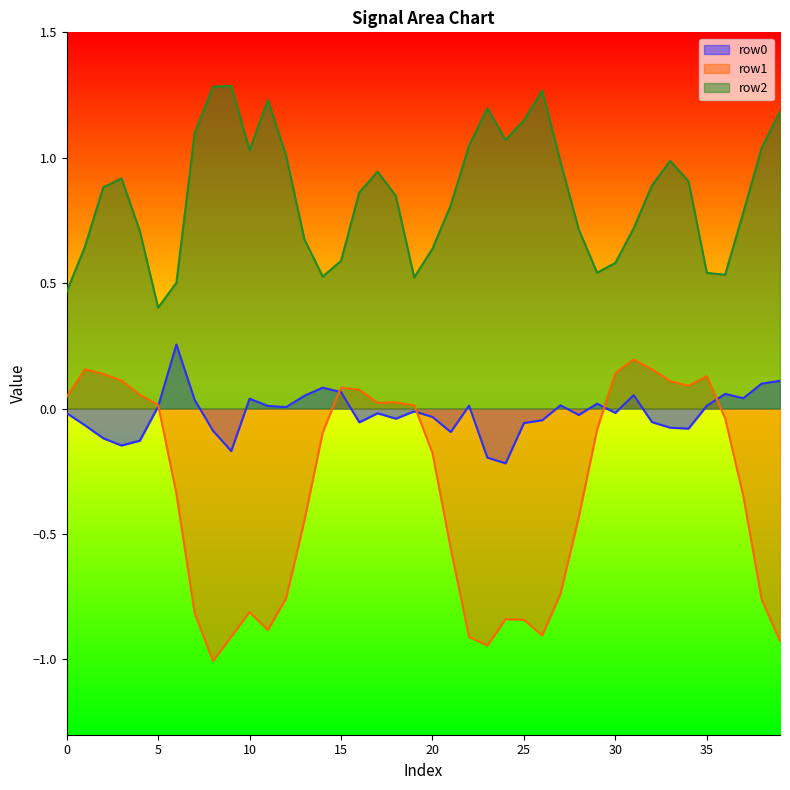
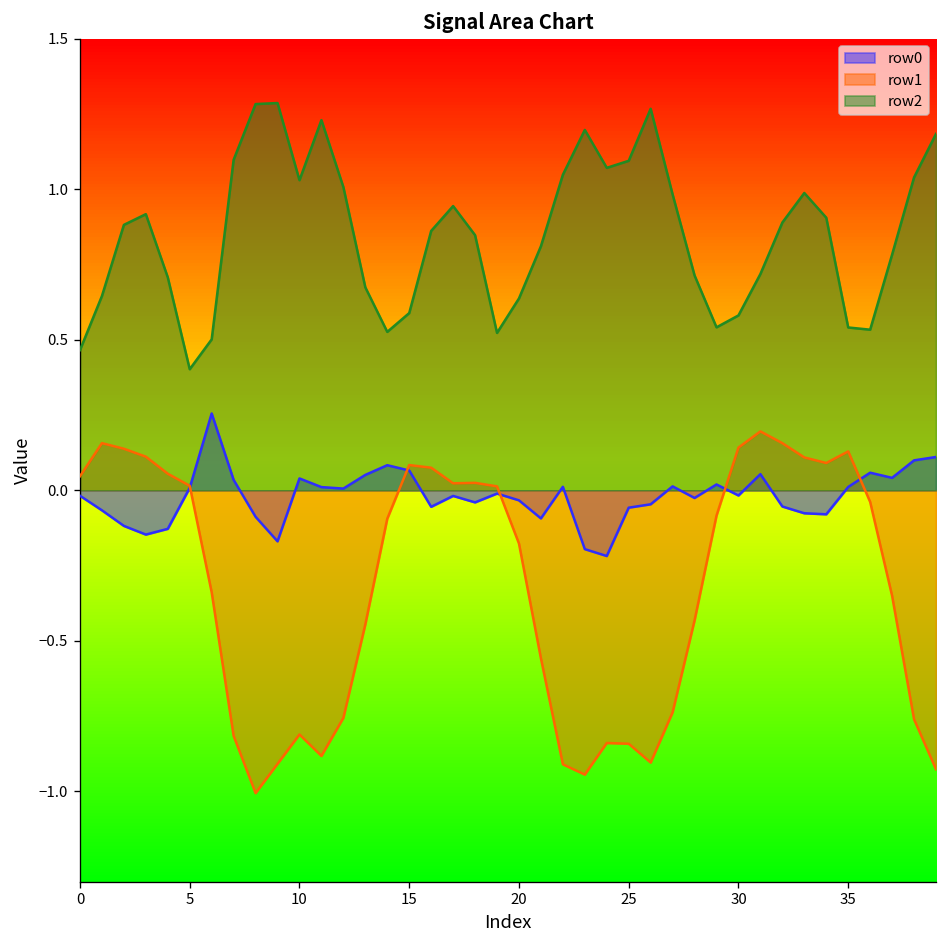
  {
    "row2": {
      "0": 0.47,
      "5": 0.40,
      "10": 1.03,
      "15": 0.59,
      "20": 0.64,
-     "25": 1.15,
+     "25": 1.09,
      "30": 0.58,
      "35": 0.54
    }
  }
